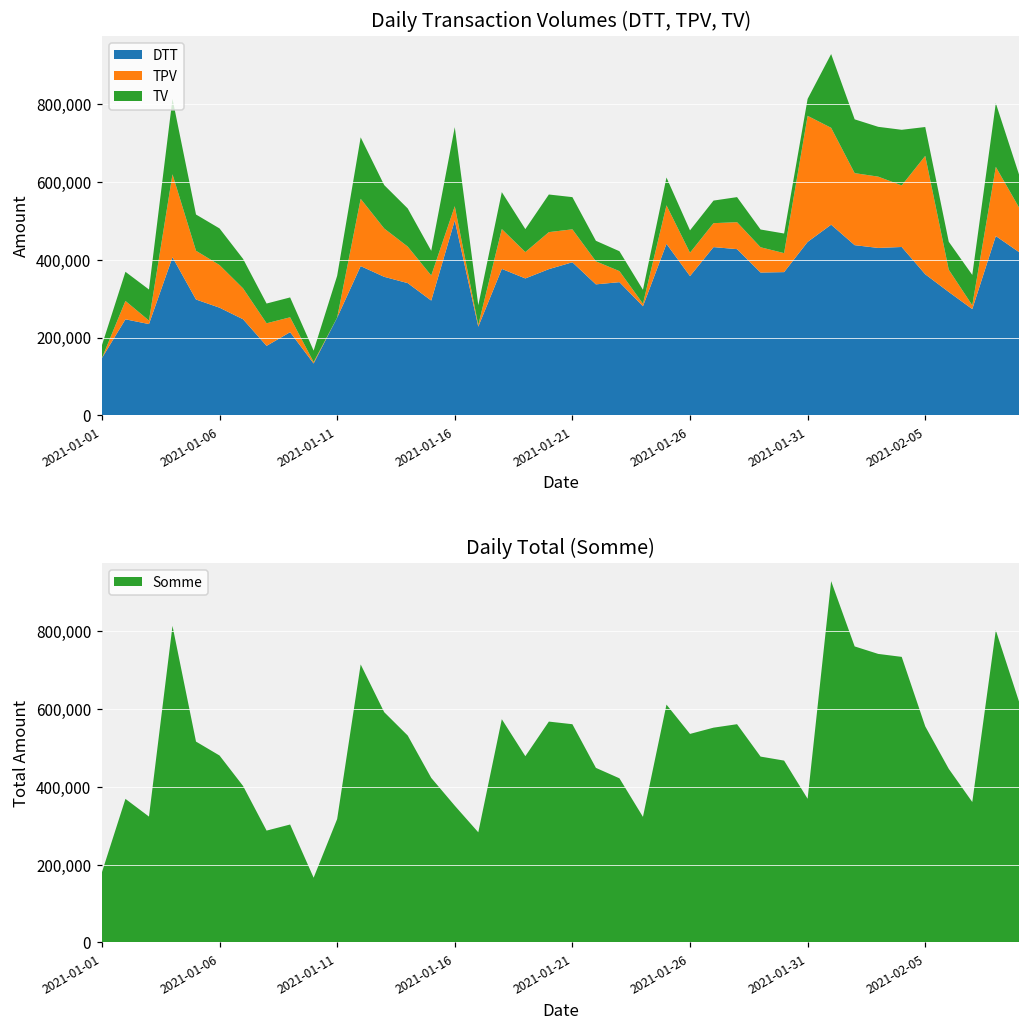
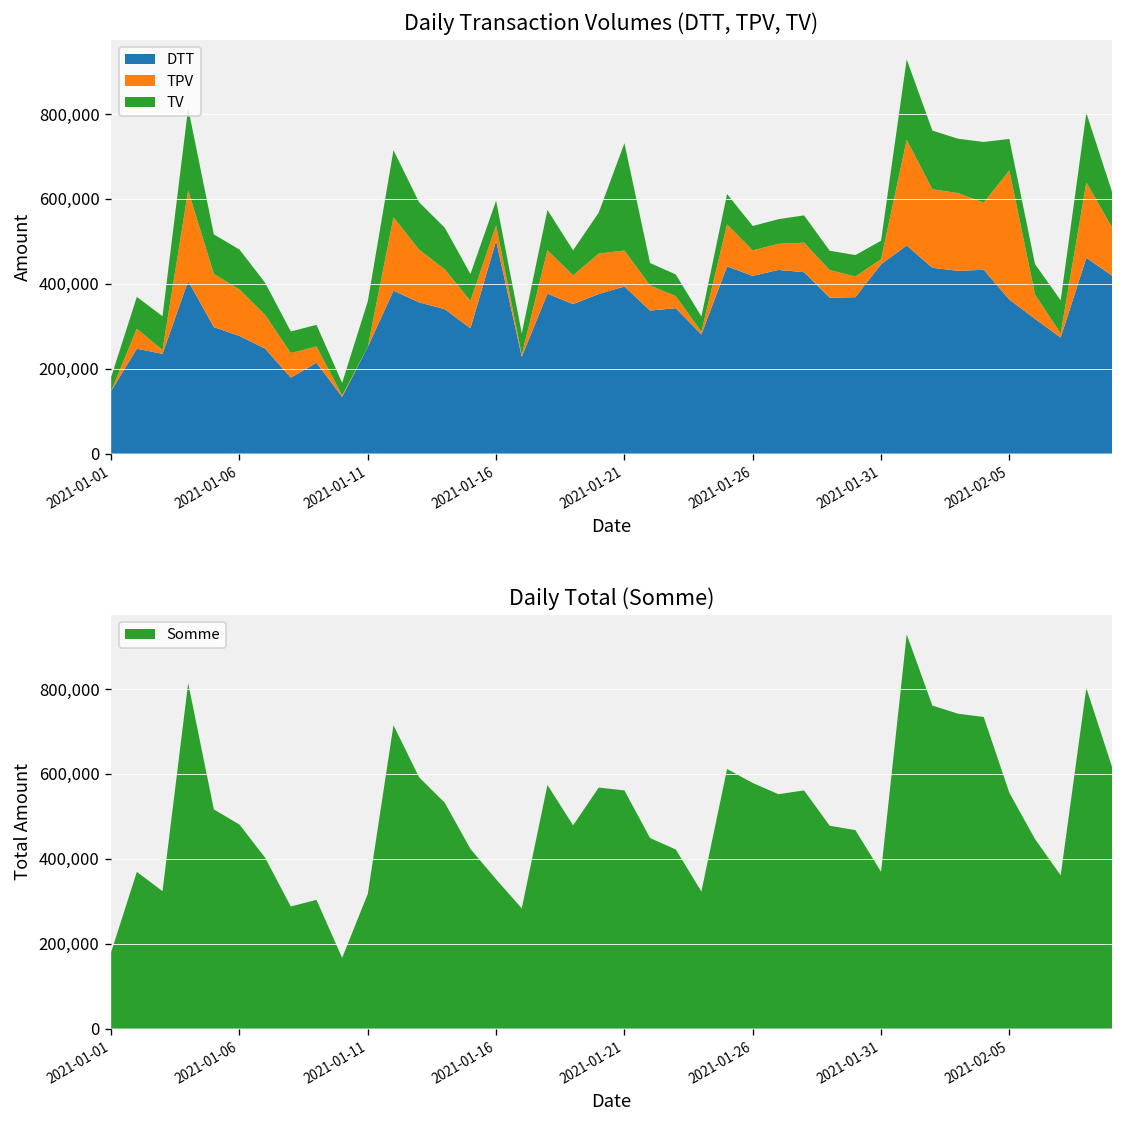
  {
    "Daily Transaction Volumes (DTT, TPV, TV)": {
      "DTT": {
-       "2021-01-26": "360,000"
+       "2021-01-26": "420,000"
      },
      "TPV": {
-       "2021-01-31": "320,000"
+       "2021-01-31": "10,000"
      },
      "TV": {
        "2021-01-01": "30,000",
        "2021-01-06": "90,000",
        "2021-01-11": "110,000",
-       "2021-01-16": "200,000",
-       "2021-01-21": "80,000",
+       "2021-01-16": "60,000",
+       "2021-01-21": "250,000",
        "2021-01-26": "60,000",
        "2021-01-31": "40,000",
        "2021-02-05": "70,000"
      }
    },
    "Daily Total (Somme)": {
      "2021-01-01": "180,000",
      "2021-01-06": "480,000",
      "2021-01-11": "320,000",
      "2021-01-16": "350,000",
      "2021-01-21": "560,000",
-     "2021-01-26": "540,000",
+     "2021-01-26": "580,000",
      "2021-01-31": "370,000",
      "2021-02-05": "560,000"
    }
  }
